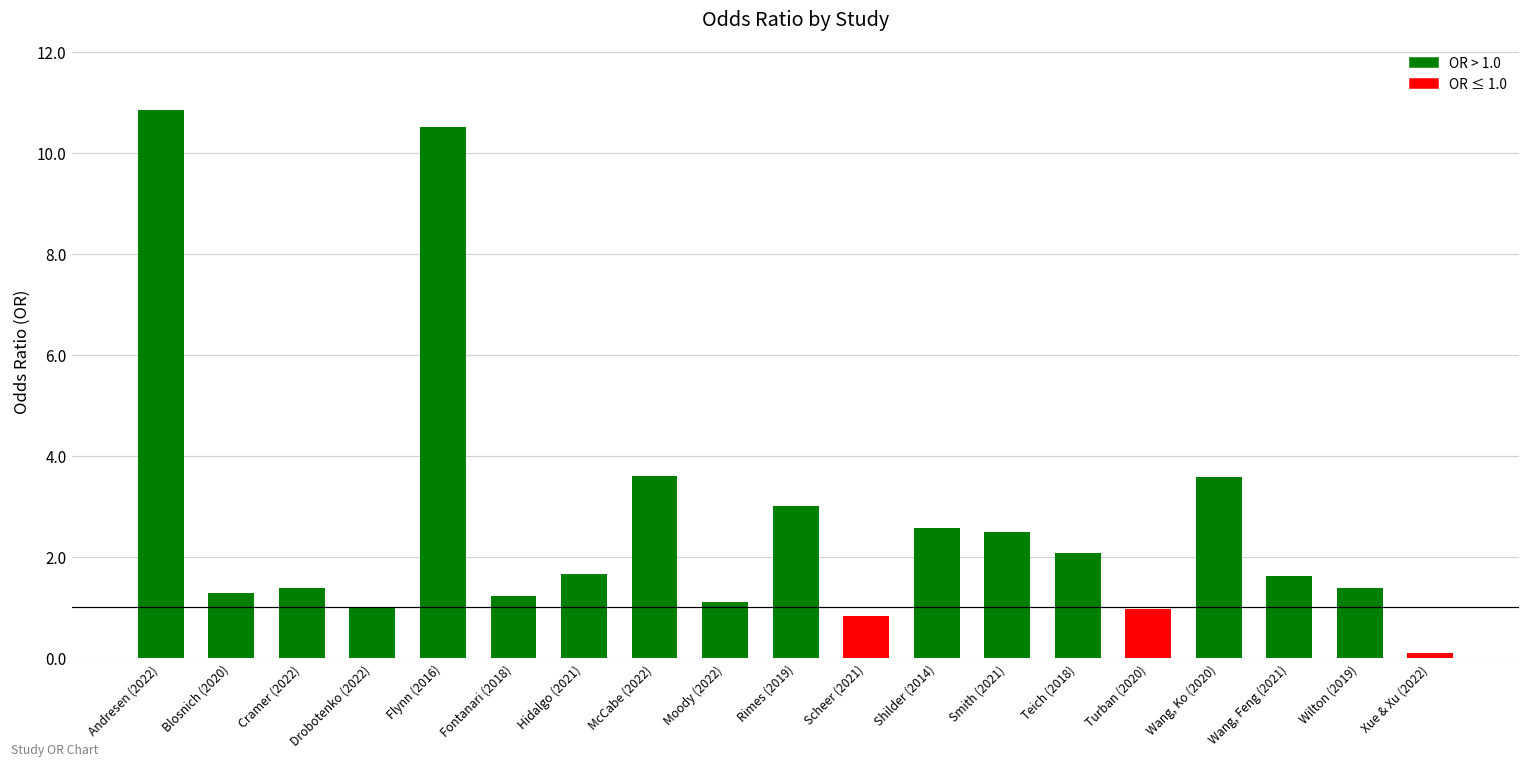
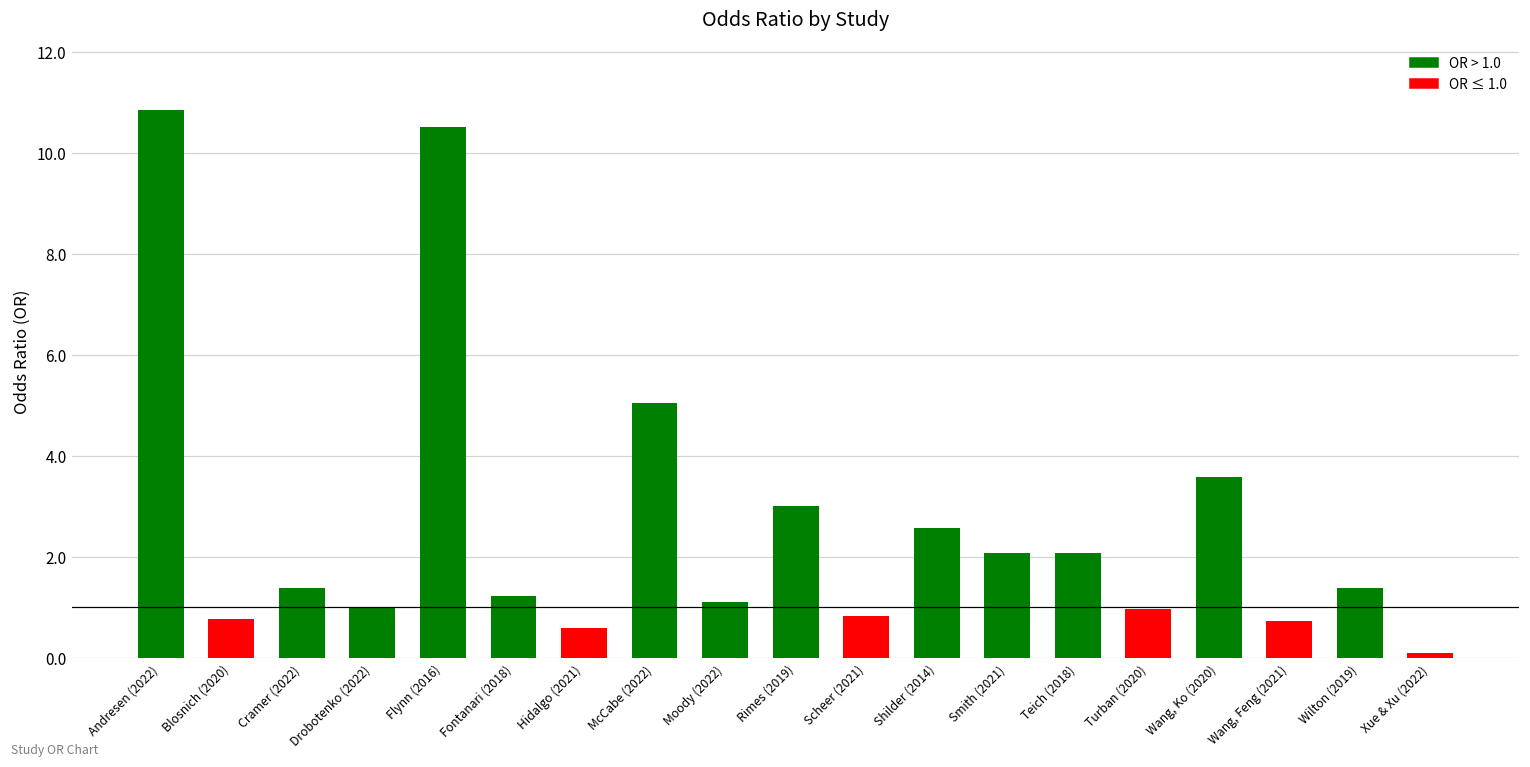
  {
    "Andresen (2022)": 10.9,
-   "Blosnich (2020)": 1.3,
+   "Blosnich (2020)": 0.8,
    "Cramer (2022)": 1.4,
    "Drobotenko (2022)": 1.0,
    "Flynn (2016)": 10.5,
    "Fontanari (2018)": 1.2,
-   "Hidalgo (2021)": 1.7,
-   "McCabe (2022)": 3.6,
+   "Hidalgo (2021)": 0.6,
+   "McCabe (2022)": 5.1,
    "Moody (2022)": 1.1,
    "Rimes (2019)": 3.0,
    "Scheer (2021)": 0.8,
    "Shilder (2014)": 2.6,
-   "Smith (2021)": 2.5,
+   "Smith (2021)": 2.1,
    "Teich (2018)": 2.1,
    "Turban (2020)": 1.0,
    "Wang, Ko (2020)": 3.6,
-   "Wang, Feng (2021)": 1.6,
+   "Wang, Feng (2021)": 0.7,
    "Wilton (2019)": 1.4,
    "Xue & Xu (2022)": 0.1
  }
